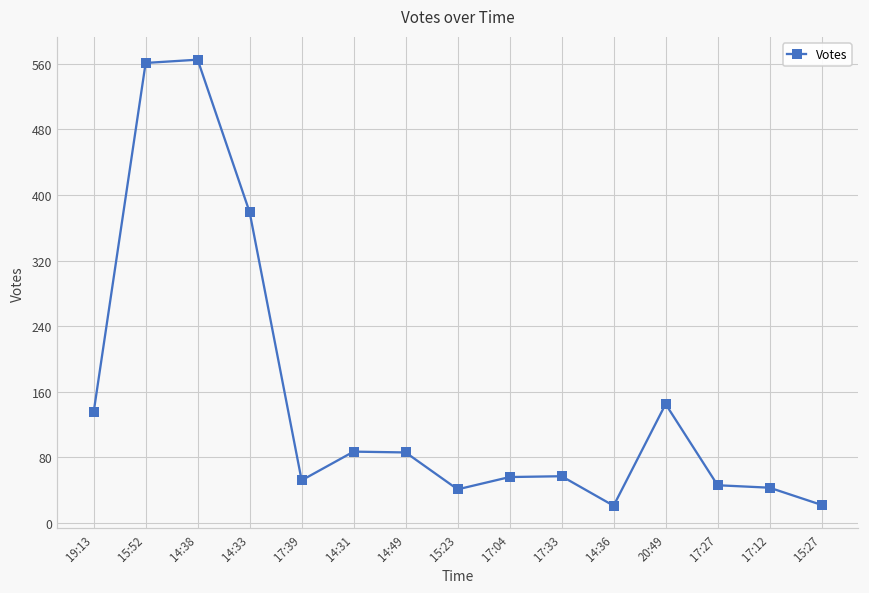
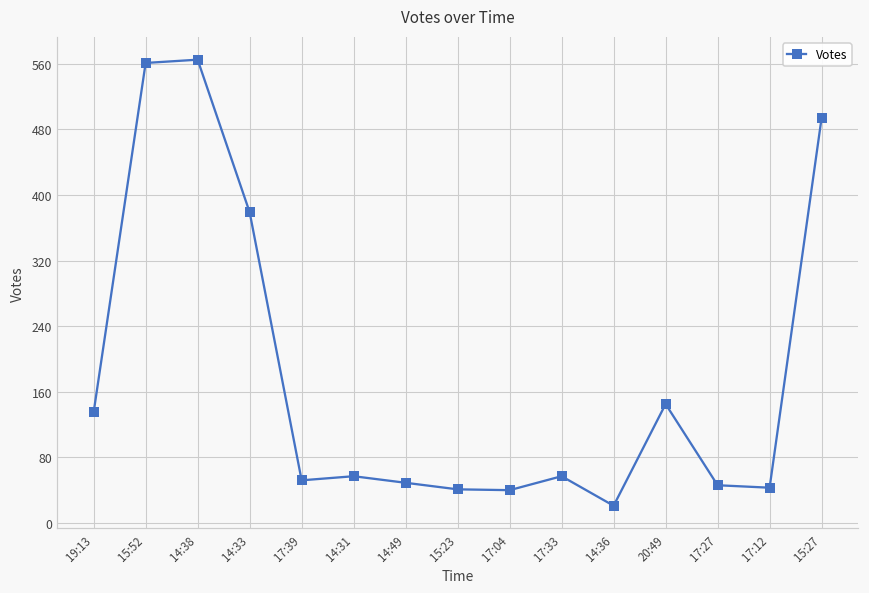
  {
    "19:13": 140,
    "15:52": 560,
    "14:38": 570,
    "14:33": 380,
    "17:39": 50,
-   "14:31": 90,
-   "14:49": 90,
+   "14:31": 60,
+   "14:49": 50,
    "15:23": 40,
-   "17:04": 60,
+   "17:04": 40,
    "17:33": 60,
    "14:36": 20,
    "20:49": 150,
    "17:27": 50,
    "17:12": 40,
-   "15:27": 20
+   "15:27": 490
  }
